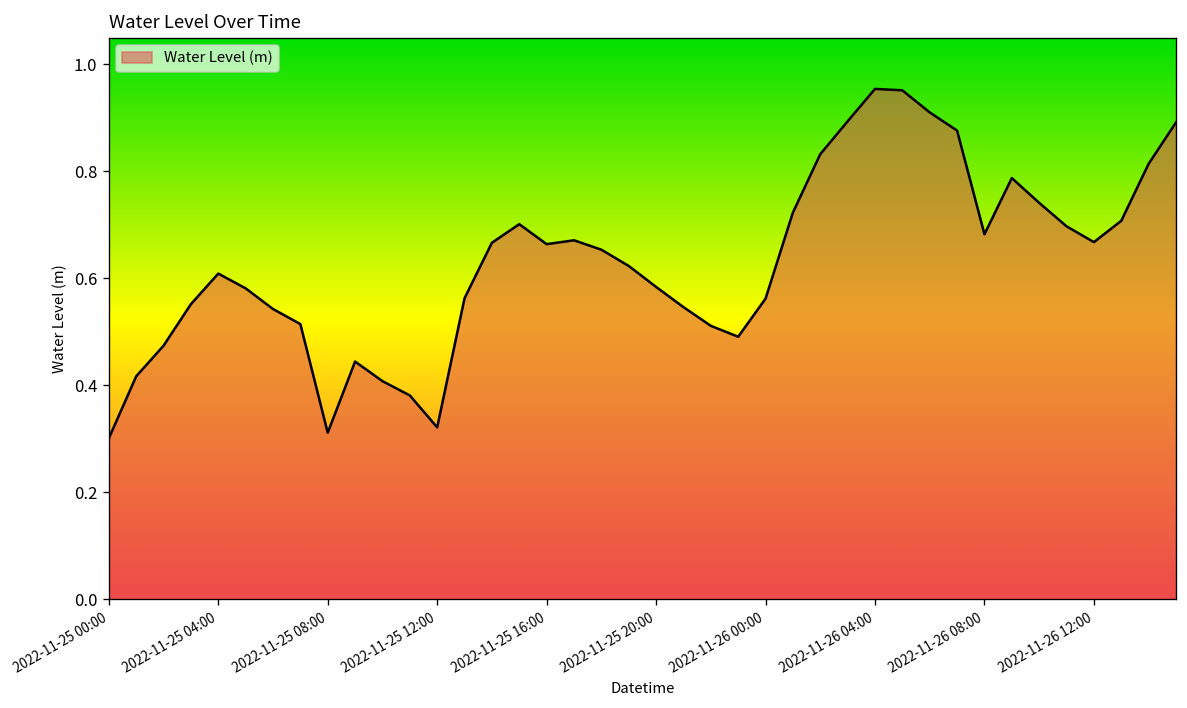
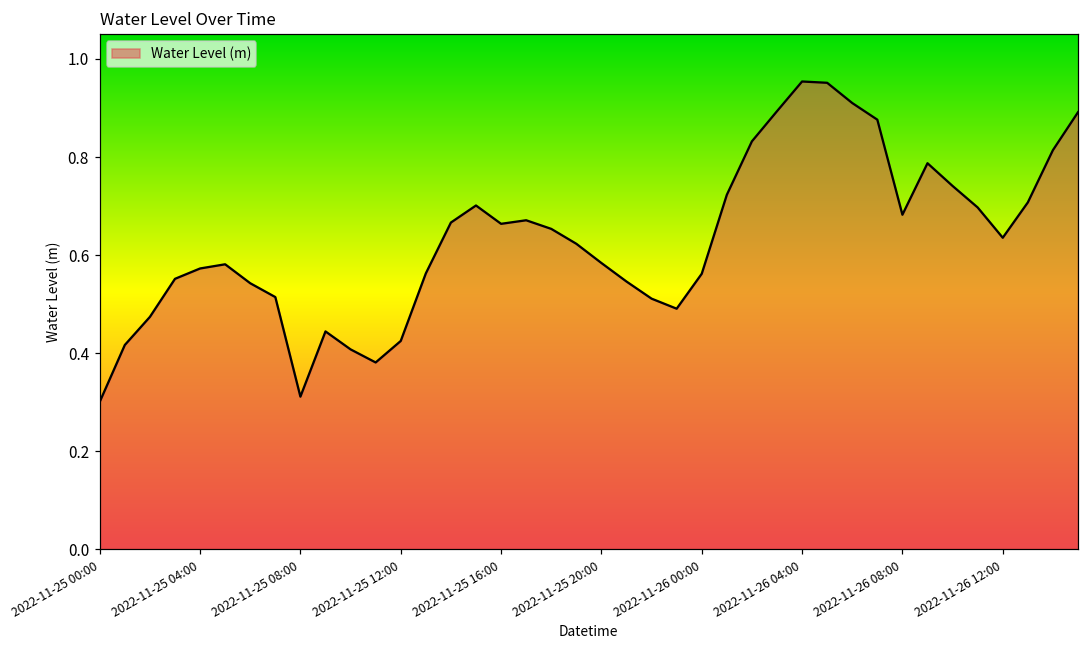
  {
    "2022-11-25 00:00": 0.30,
-   "2022-11-25 04:00": 0.61,
+   "2022-11-25 04:00": 0.57,
    "2022-11-25 08:00": 0.31,
-   "2022-11-25 12:00": 0.32,
+   "2022-11-25 12:00": 0.42,
    "2022-11-25 16:00": 0.66,
    "2022-11-25 20:00": 0.58,
    "2022-11-26 00:00": 0.56,
    "2022-11-26 04:00": 0.95,
    "2022-11-26 08:00": 0.68,
-   "2022-11-26 12:00": 0.67
+   "2022-11-26 12:00": 0.64
  }
